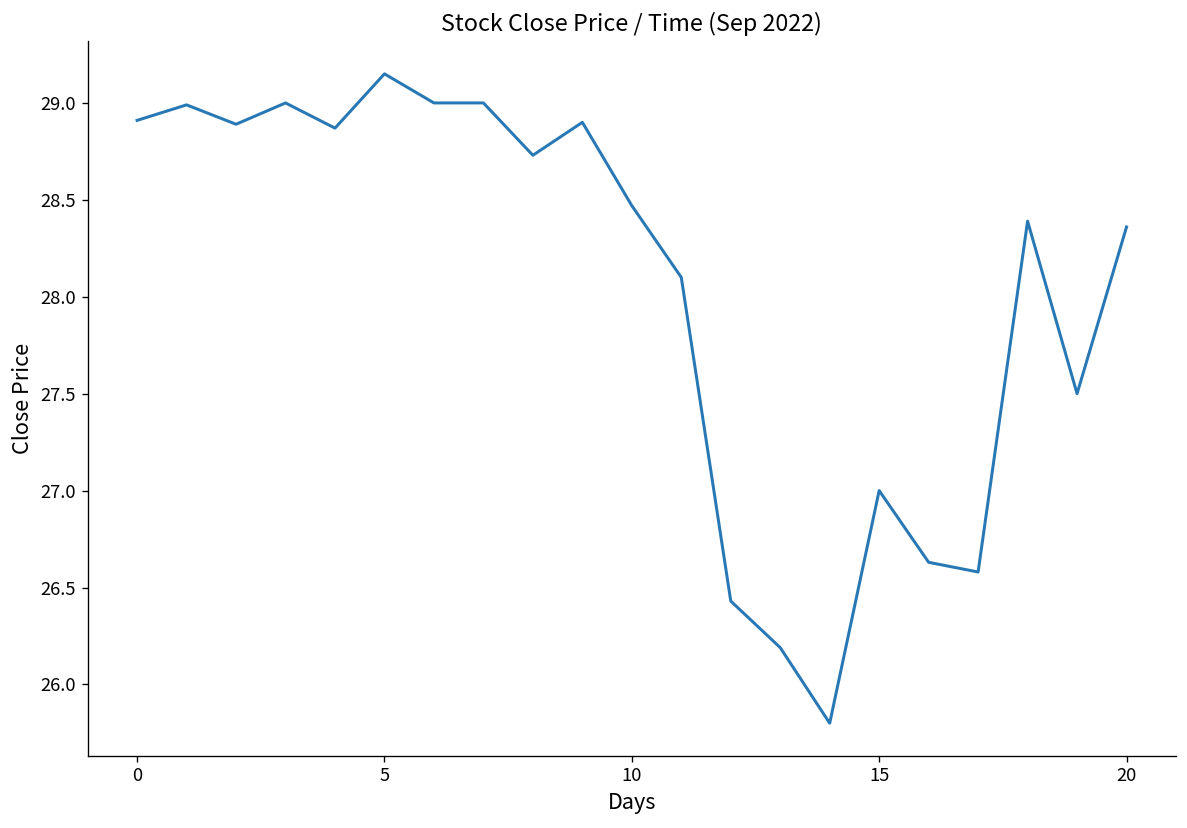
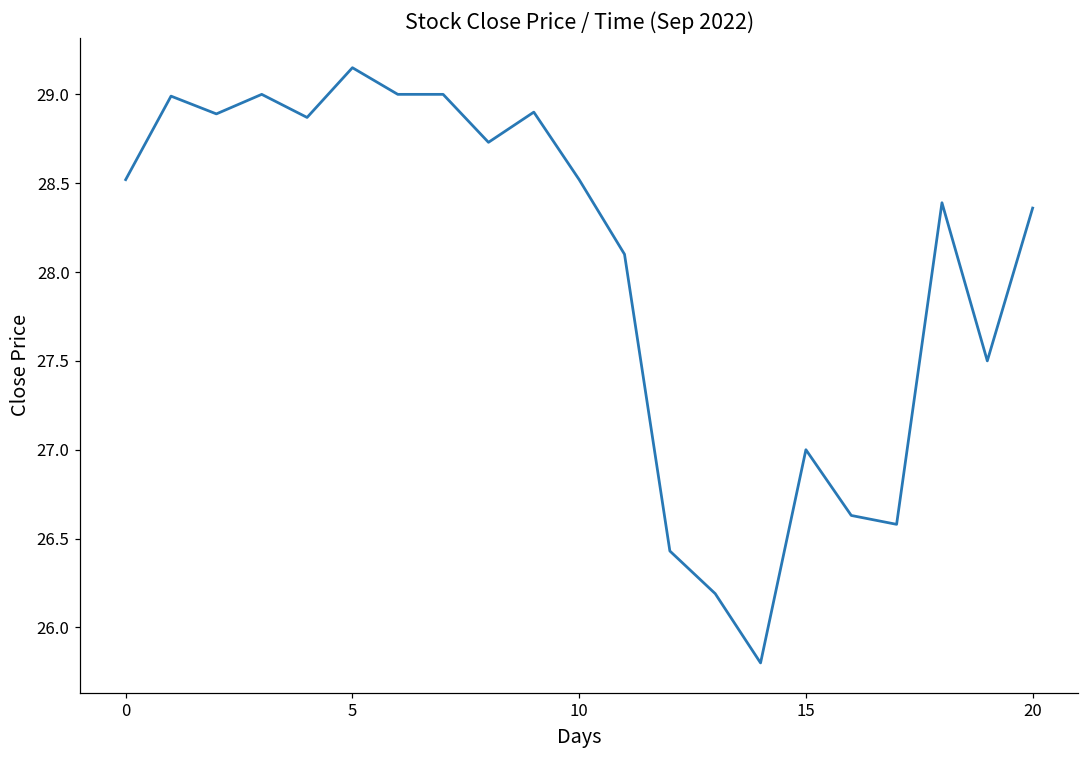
  {
-   "0": 28.91,
+   "0": 28.52,
    "5": 29.15,
-   "10": 28.47,
+   "10": 28.52,
    "15": 27.00,
    "20": 28.36
  }
